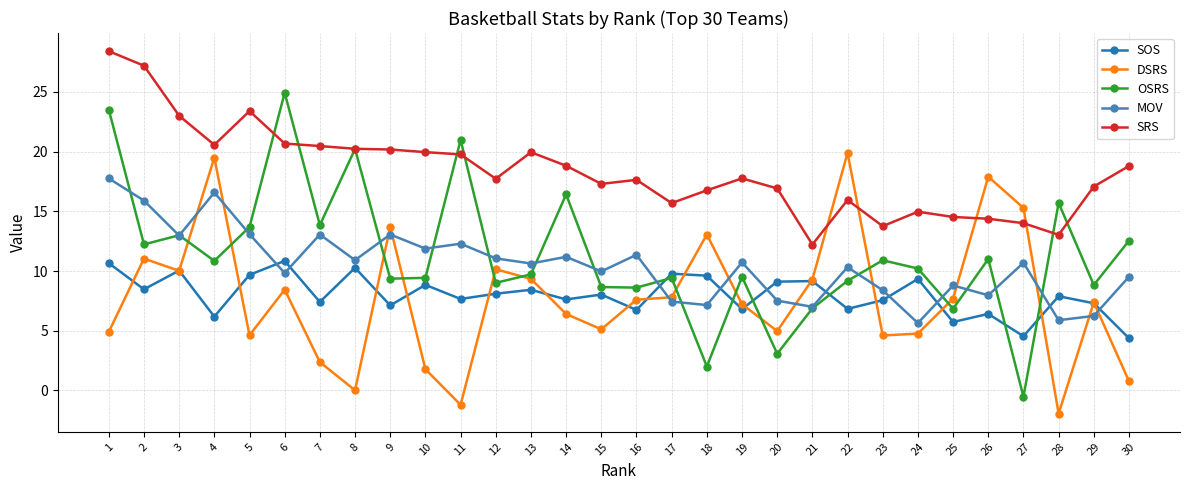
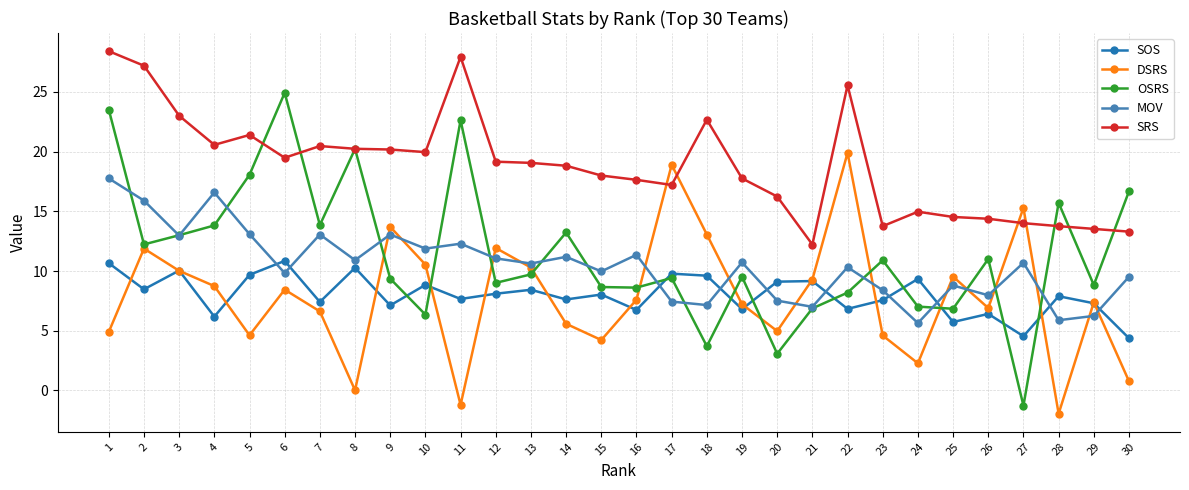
  {
    "DSRS": {
      "1": 4.9,
-     "2": 11.0,
-     "4": 19.5,
+     "2": 11.9,
+     "4": 8.7,
      "5": 4.6,
      "6": 8.4,
-     "7": 2.4,
+     "7": 6.6,
      "8": 0.0,
      "9": 13.7,
-     "10": 1.8,
+     "10": 10.5,
      "11": -1.2,
-     "12": 10.2,
-     "13": 9.3,
-     "14": 6.4,
-     "15": 5.1,
+     "12": 11.9,
+     "13": 10.3,
+     "14": 5.6,
+     "15": 4.2,
      "16": 7.6,
-     "17": 7.8,
+     "17": 18.9,
      "18": 13.1,
      "19": 7.2,
      "20": 5.0,
      "22": 19.9,
      "23": 4.6,
-     "24": 4.8,
-     "25": 7.7,
-     "26": 17.9,
+     "24": 2.3,
+     "25": 9.5,
+     "26": 6.9,
      "27": 15.3,
      "28": -2.0,
      "30": 0.8
    },
    "OSRS": {
      "1": 23.5,
      "2": 12.2,
-     "4": 10.9,
-     "5": 13.7,
+     "4": 13.8,
+     "5": 18.1,
      "6": 24.9,
      "7": 13.9,
      "9": 9.4,
-     "10": 9.4,
-     "11": 21.0,
+     "10": 6.4,
+     "11": 22.6,
      "12": 9.0,
      "13": 9.7,
-     "14": 16.4,
+     "14": 13.2,
      "15": 8.7,
      "16": 8.6,
      "17": 9.4,
-     "18": 2.0,
+     "18": 3.7,
      "19": 9.5,
      "20": 3.1,
-     "22": 9.2,
+     "22": 8.2,
      "23": 10.9,
-     "24": 10.2,
+     "24": 7.0,
      "25": 6.8,
      "26": 11.0,
-     "27": -0.5,
+     "27": -1.3,
      "28": 15.7,
      "29": 8.8,
-     "30": 12.5
+     "30": 16.7
    },
    "SRS": {
      "1": 28.4,
      "2": 27.2,
      "3": 23.0,
      "4": 20.6,
-     "5": 23.4,
-     "6": 20.7,
+     "5": 21.4,
+     "6": 19.5,
      "7": 20.5,
      "9": 20.2,
      "10": 20.0,
-     "11": 19.8,
-     "12": 17.7,
-     "13": 20.0,
+     "11": 27.9,
+     "12": 19.2,
+     "13": 19.1,
      "14": 18.8,
-     "15": 17.3,
+     "15": 18.0,
      "16": 17.6,
-     "17": 15.7,
-     "18": 16.8,
+     "17": 17.2,
+     "18": 22.7,
      "19": 17.8,
-     "20": 16.9,
+     "20": 16.2,
      "21": 12.2,
-     "22": 16.0,
+     "22": 25.6,
      "23": 13.8,
      "24": 15.0,
      "25": 14.5,
      "26": 14.4,
      "27": 14.0,
-     "28": 13.0,
-     "29": 17.1,
-     "30": 18.8
+     "28": 13.8,
+     "29": 13.5,
+     "30": 13.3
    }
  }
